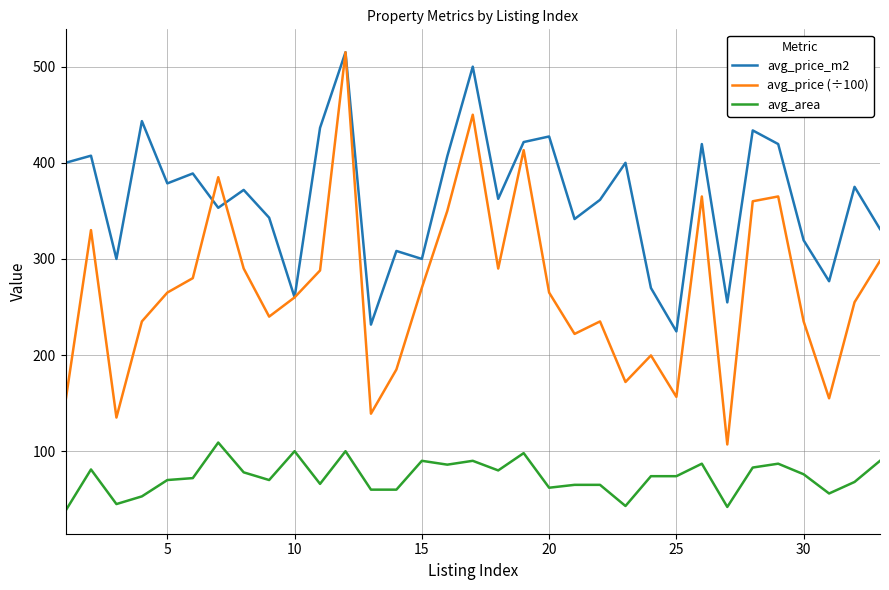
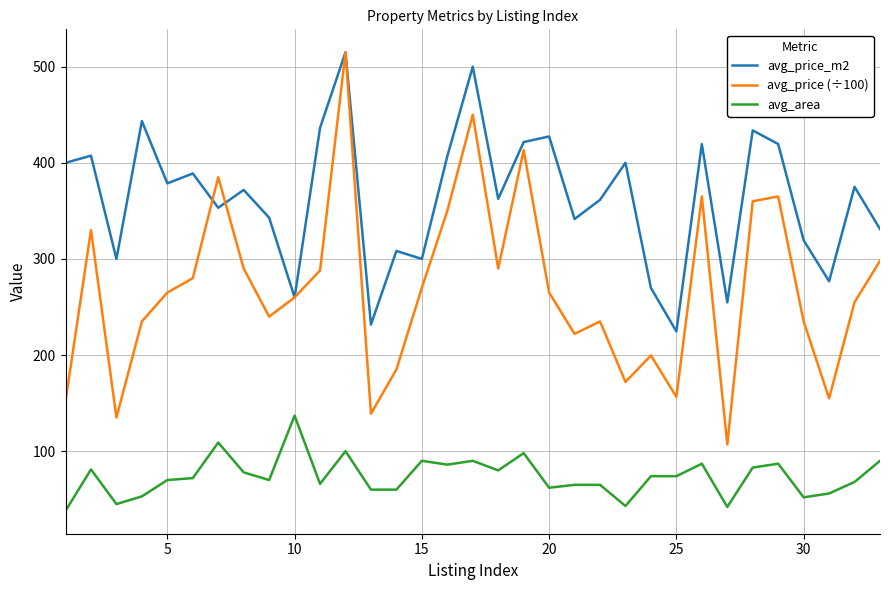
  {
    "avg_price_m2": {
      "5": 380,
      "15": 300,
      "20": 430,
      "25": 220,
      "30": 320
    },
    "avg_price (÷100)": {
      "5": 270,
      "15": 270,
      "20": 270,
      "25": 160,
      "30": 240
    },
    "avg_area": {
      "5": 70,
-     "10": 100,
+     "10": 140,
      "15": 90,
      "20": 60,
      "25": 70,
-     "30": 80
+     "30": 50
    }
  }
